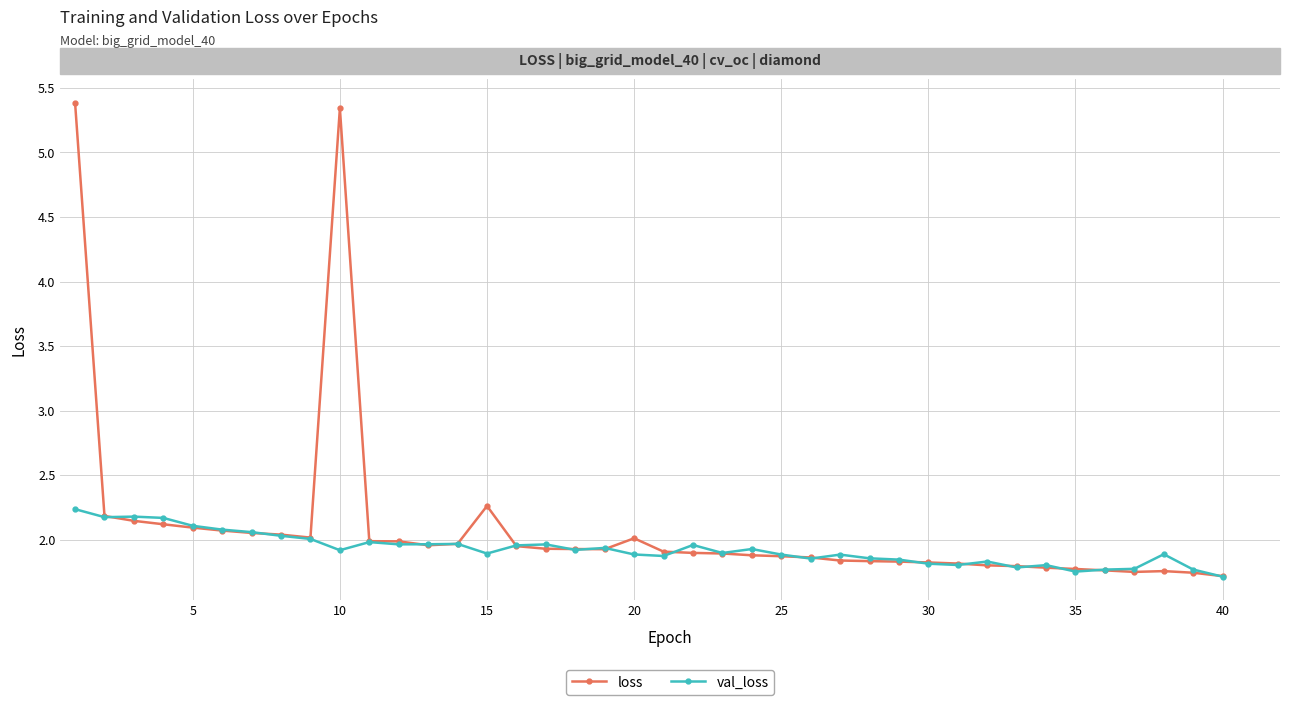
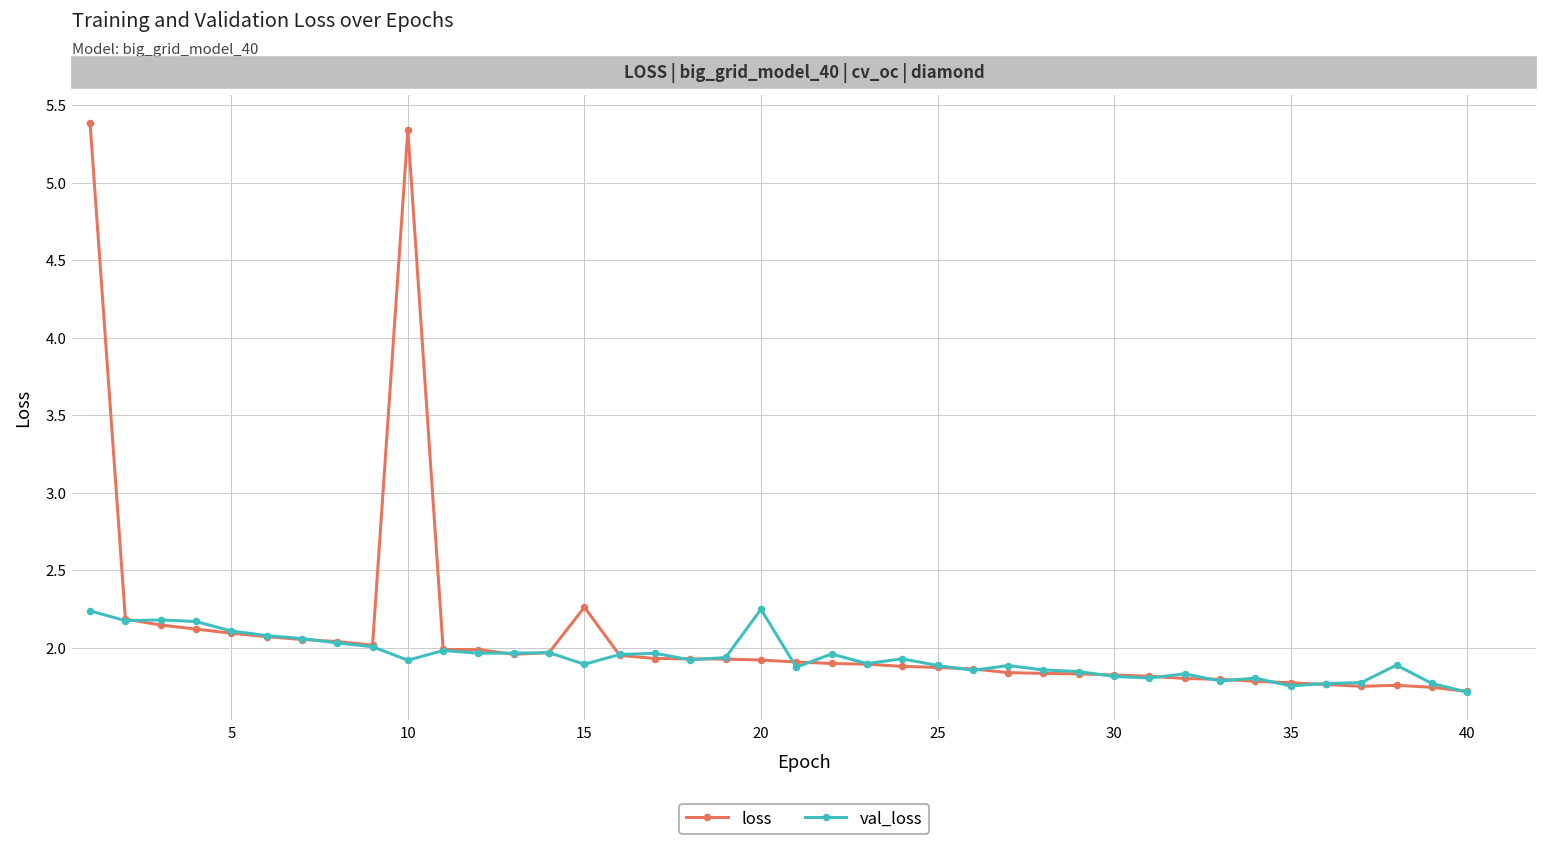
  {
    "loss": {
      "10": 5.34,
      "15": 2.26,
-     "20": 2.01,
+     "20": 1.92,
      "35": 1.77
    },
    "val_loss": {
      "10": 1.92,
      "15": 1.89,
-     "20": 1.89,
+     "20": 2.25,
      "35": 1.75
    }
  }
